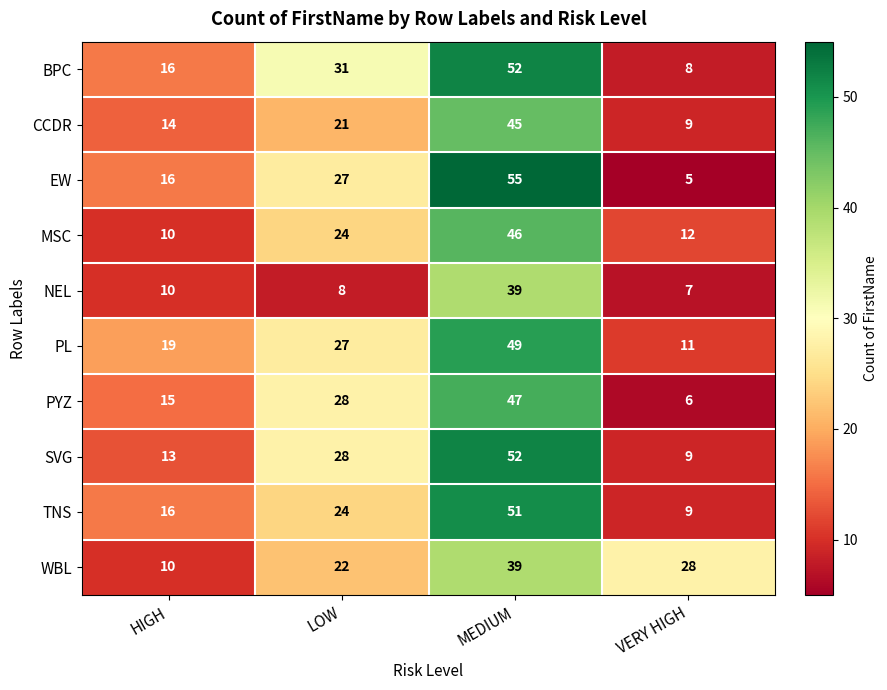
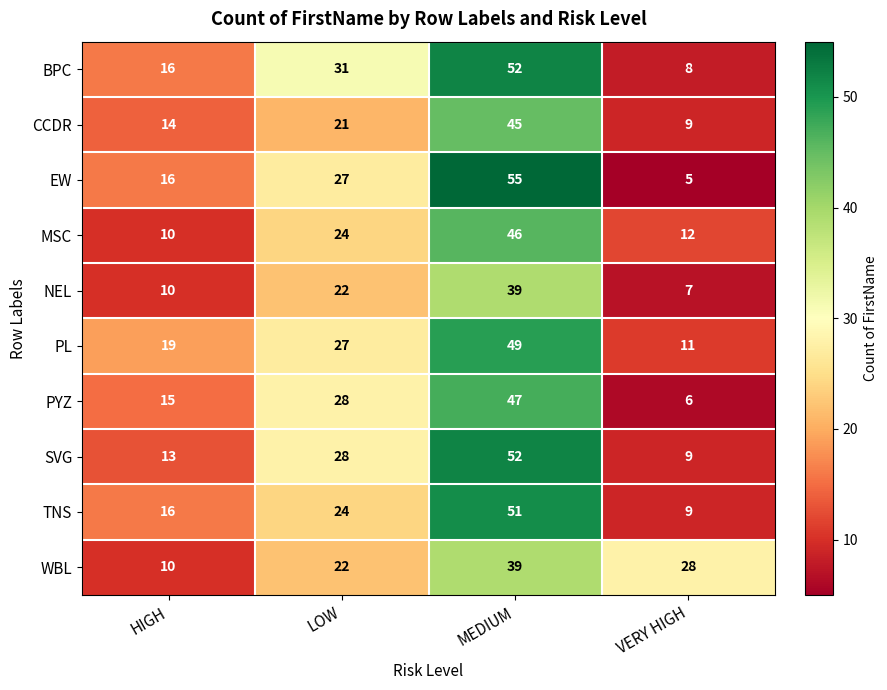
  {
    "BPC": {
      "HIGH": 16,
      "LOW": 31,
      "MEDIUM": 52,
      "VERY HIGH": 8
    },
    "CCDR": {
      "HIGH": 14,
      "LOW": 21,
      "MEDIUM": 45,
      "VERY HIGH": 9
    },
    "EW": {
      "HIGH": 16,
      "LOW": 27,
      "MEDIUM": 55,
      "VERY HIGH": 5
    },
    "MSC": {
      "HIGH": 10,
      "LOW": 24,
      "MEDIUM": 46,
      "VERY HIGH": 12
    },
    "NEL": {
      "HIGH": 10,
-     "LOW": 8,
+     "LOW": 22,
      "MEDIUM": 39,
      "VERY HIGH": 7
    },
    "PL": {
      "HIGH": 19,
      "LOW": 27,
      "MEDIUM": 49,
      "VERY HIGH": 11
    },
    "PYZ": {
      "HIGH": 15,
      "LOW": 28,
      "MEDIUM": 47,
      "VERY HIGH": 6
    },
    "SVG": {
      "HIGH": 13,
      "LOW": 28,
      "MEDIUM": 52,
      "VERY HIGH": 9
    },
    "TNS": {
      "HIGH": 16,
      "LOW": 24,
      "MEDIUM": 51,
      "VERY HIGH": 9
    },
    "WBL": {
      "HIGH": 10,
      "LOW": 22,
      "MEDIUM": 39,
      "VERY HIGH": 28
    }
  }
